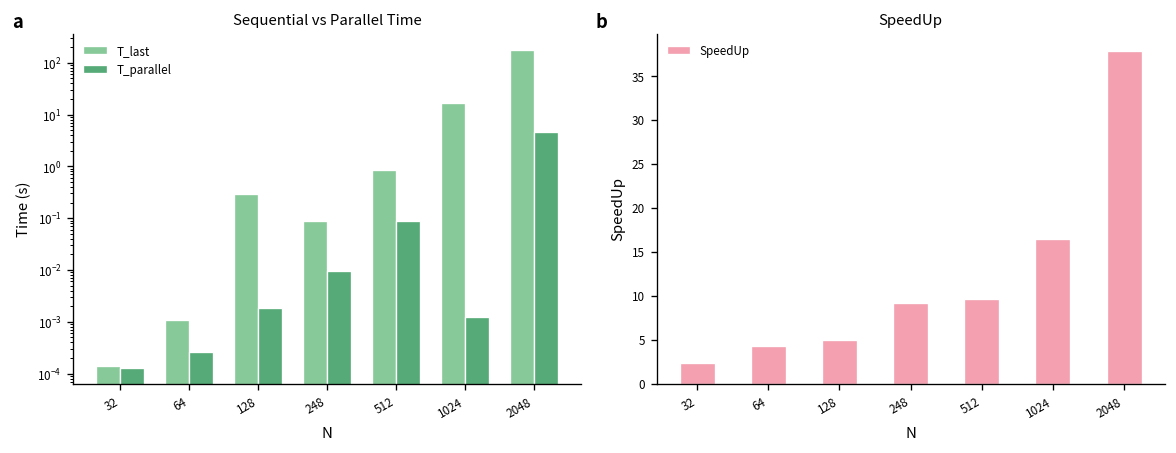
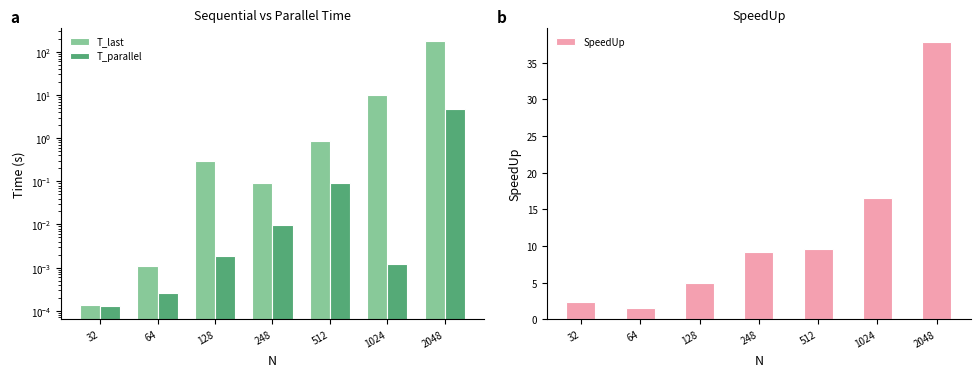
  {
    "Sequential vs Parallel Time": {
      "T_last": {
        "32": 0.00014,
        "64": 0.0011,
        "128": 0.3,
        "248": 0.09,
        "512": 0.9,
-       "1024": 17,
+       "1024": 10,
        "2048": 180
      },
      "T_parallel": {
        "32": 0.00013,
        "64": 0.0003,
        "128": 0.0018,
        "248": 0.010,
        "512": 0.09,
        "1024": 0.0012,
        "2048": 5
      }
    },
    "SpeedUp": {
      "32": 2,
-     "64": 4,
+     "64": 1,
      "128": 5,
      "248": 9,
      "512": 10,
      "1024": 16,
      "2048": 38
    }
  }
